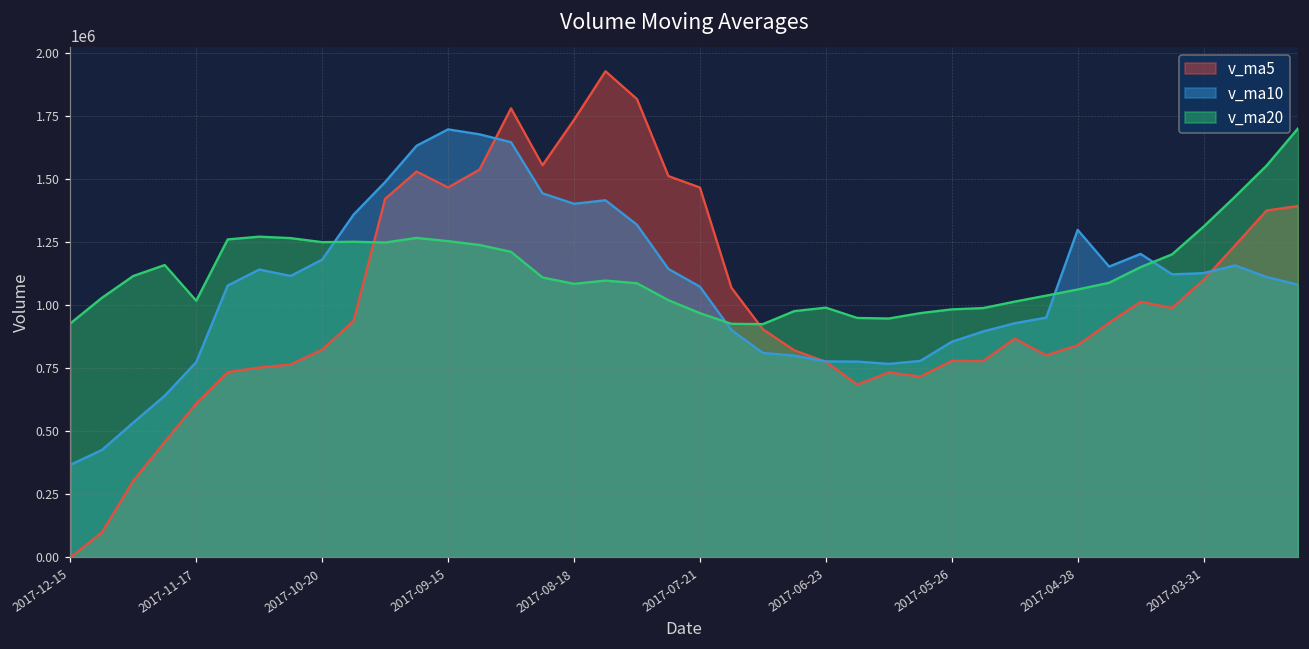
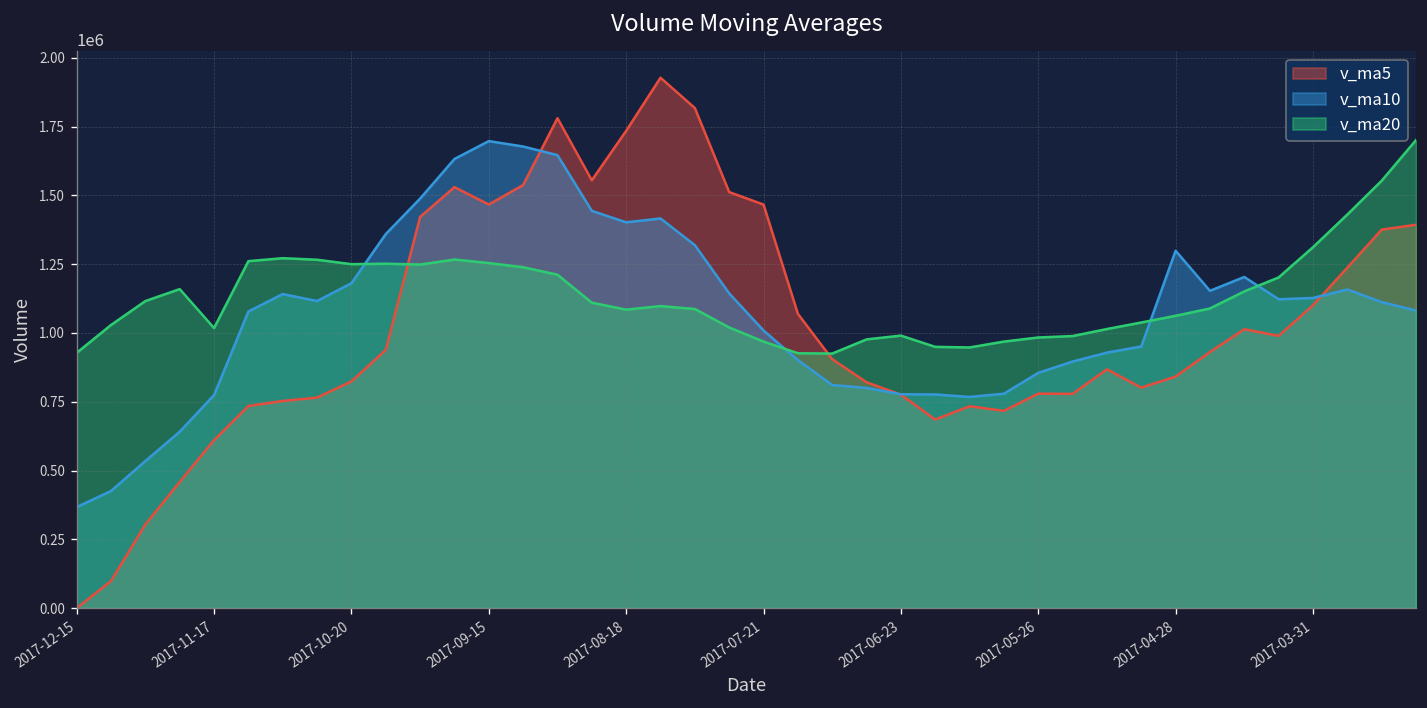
  {
    "v_ma5": {
      "2017-12-15": 0,
      "2017-11-17": 610000,
      "2017-10-20": 820000,
      "2017-09-15": 1470000,
      "2017-08-18": 1730000,
      "2017-07-21": 1470000,
      "2017-05-26": 780000,
      "2017-04-28": 840000,
      "2017-03-31": 1100000
    },
    "v_ma10": {
      "2017-12-15": 370000,
      "2017-11-17": 770000,
      "2017-10-20": 1180000,
      "2017-09-15": 1700000,
      "2017-08-18": 1400000,
-     "2017-07-21": 1070000,
+     "2017-07-21": 1010000,
      "2017-05-26": 850000,
      "2017-04-28": 1300000,
      "2017-03-31": 1130000
    },
    "v_ma20": {
      "2017-12-15": 930000,
      "2017-11-17": 1020000,
      "2017-10-20": 1250000,
      "2017-09-15": 1250000,
      "2017-08-18": 1080000,
      "2017-07-21": 970000,
      "2017-06-23": 990000,
      "2017-05-26": 980000,
      "2017-04-28": 1060000,
      "2017-03-31": 1310000
    }
  }
